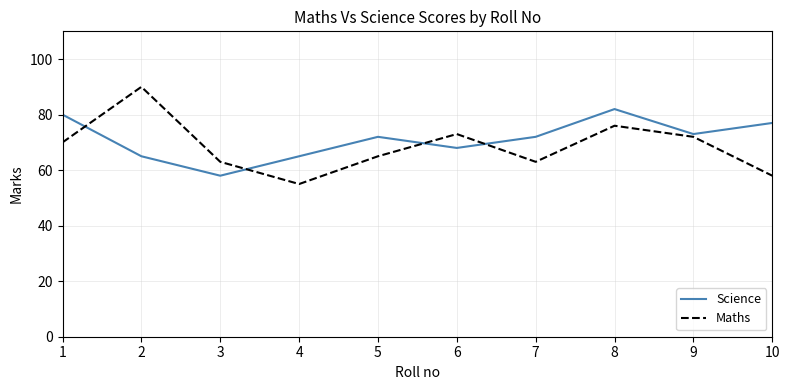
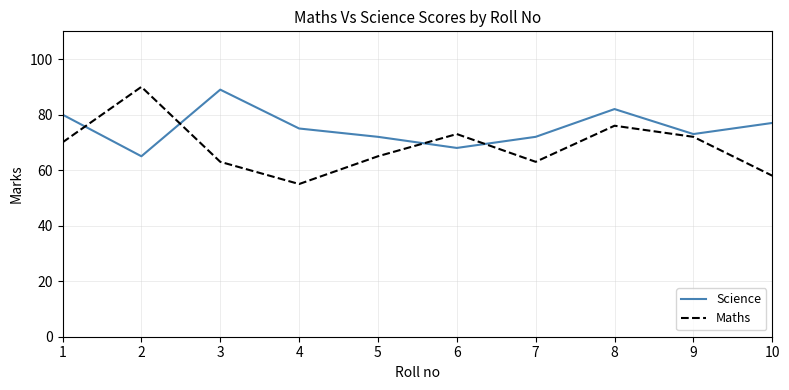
  {
    "Science": {
      "1": 80,
      "2": 65,
-     "3": 58,
-     "4": 65,
+     "3": 89,
+     "4": 75,
      "5": 72,
      "6": 68,
      "7": 72,
      "8": 82,
      "9": 73,
      "10": 77
    },
    "Maths": {
      "1": 70,
      "2": 90,
      "3": 63,
      "4": 55,
      "5": 65,
      "6": 73,
      "7": 63,
      "8": 76,
      "9": 72,
      "10": 58
    }
  }
